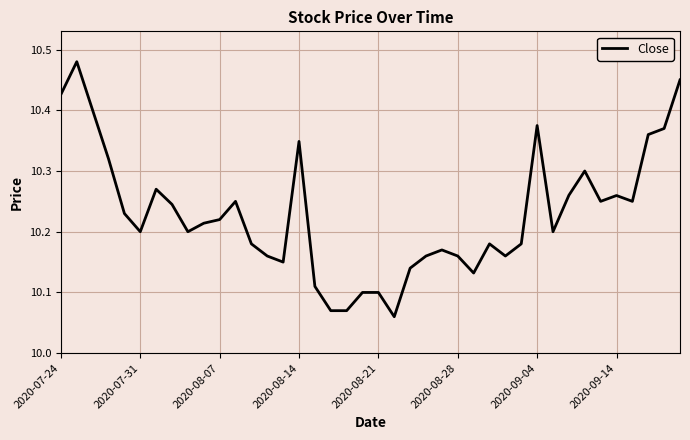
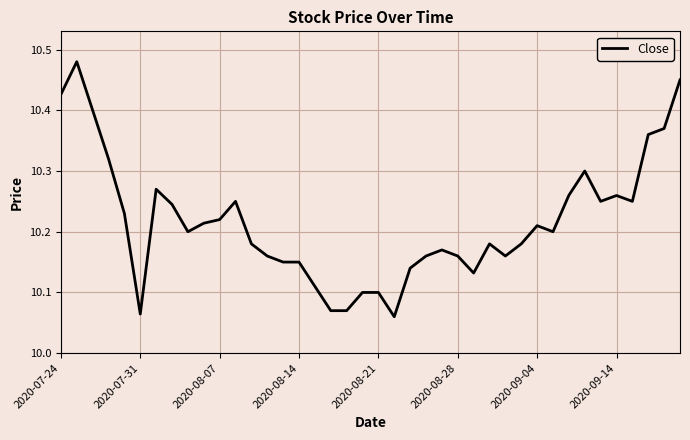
  {
    "2020-07-24": 10.43,
-   "2020-07-31": 10.20,
+   "2020-07-31": 10.06,
    "2020-08-07": 10.22,
-   "2020-08-14": 10.35,
+   "2020-08-14": 10.15,
    "2020-08-21": 10.10,
    "2020-08-28": 10.16,
-   "2020-09-04": 10.37,
+   "2020-09-04": 10.21,
    "2020-09-14": 10.26
  }
